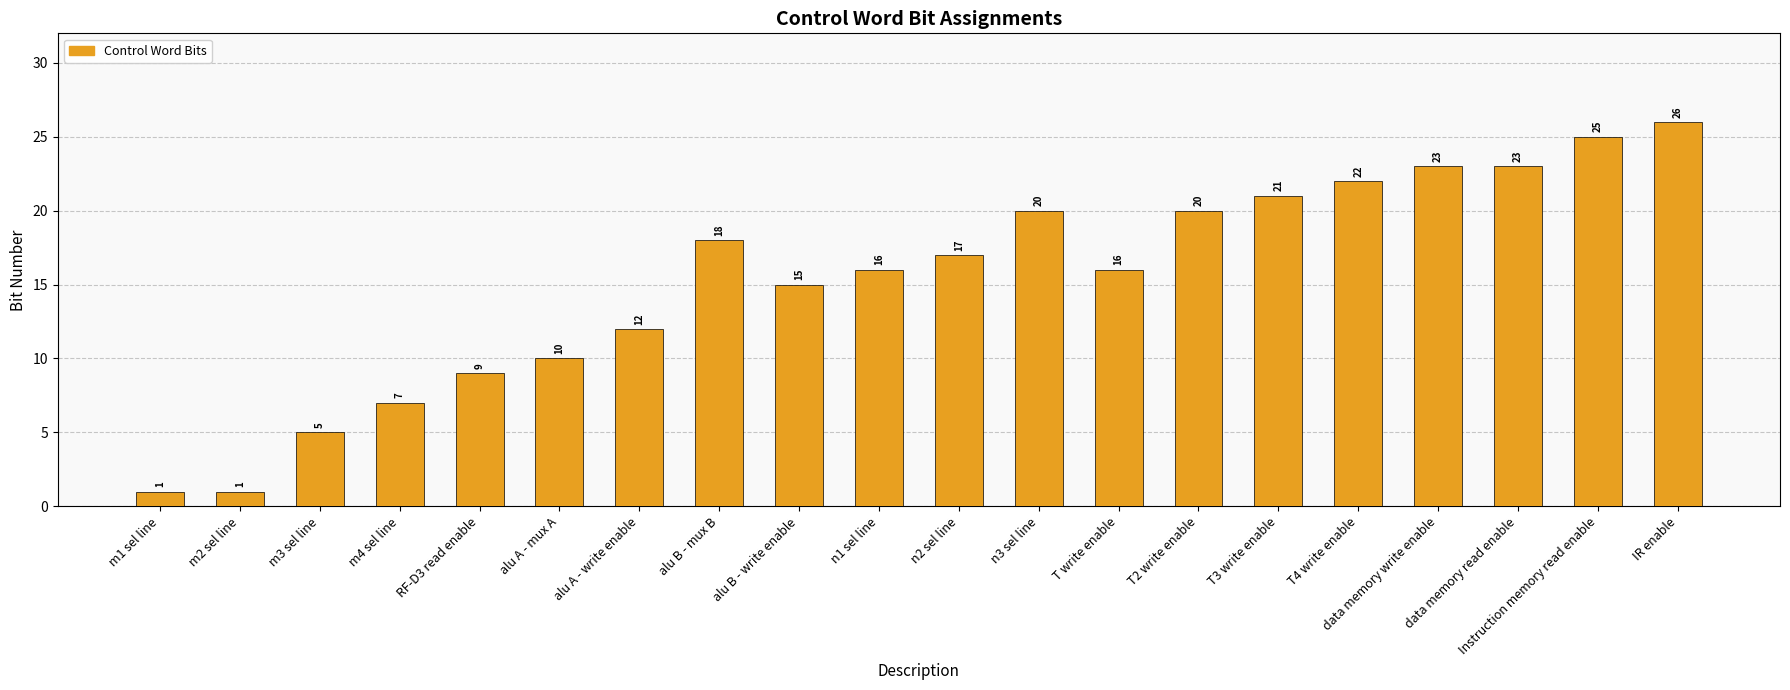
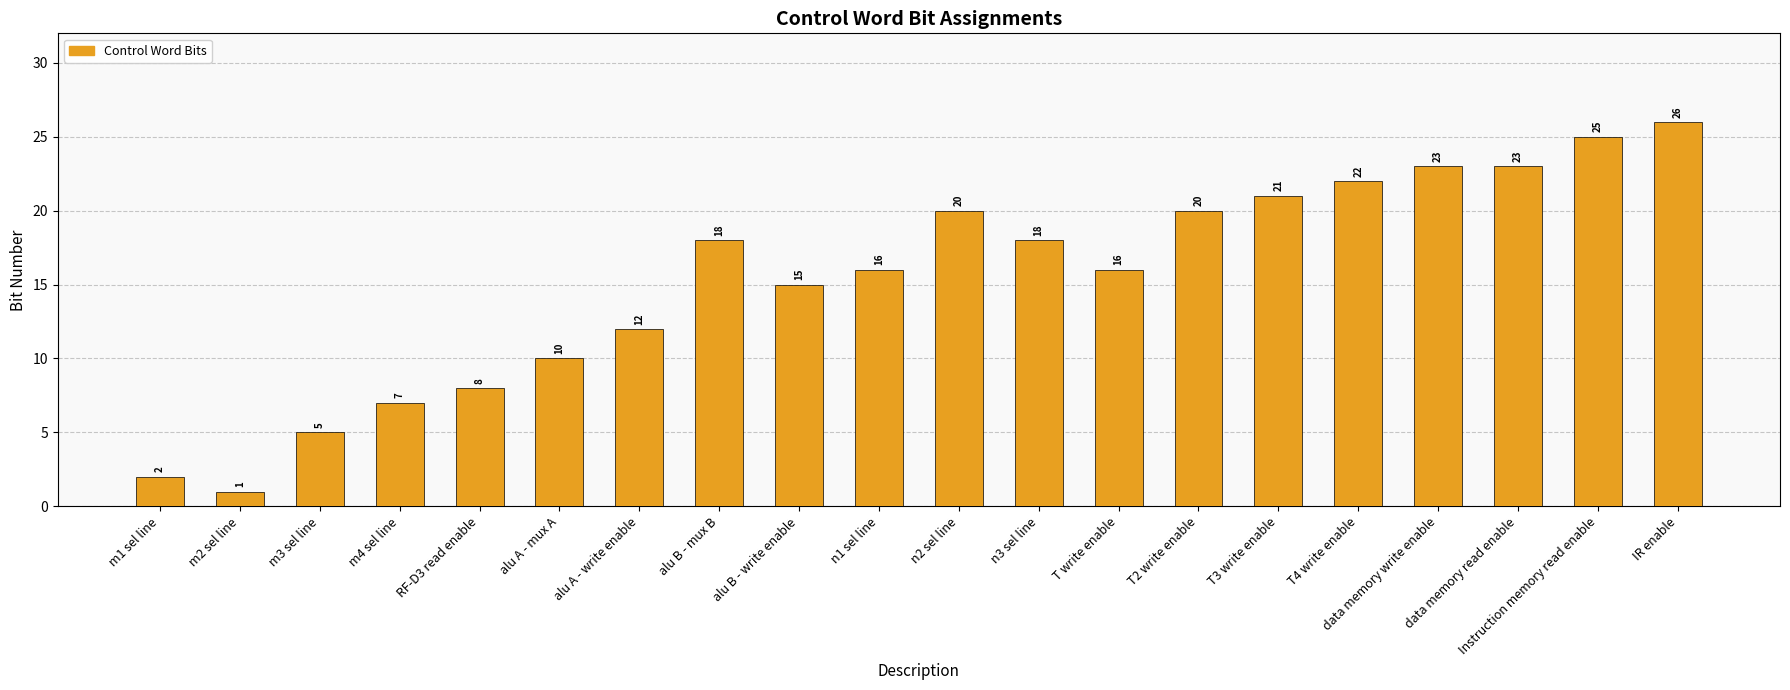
  {
-   "m1 sel line": 1,
+   "m1 sel line": 2,
    "m2 sel line": 1,
    "m3 sel line": 5,
    "m4 sel line": 7,
-   "RF-D3 read enable": 9,
+   "RF-D3 read enable": 8,
    "alu A - mux A": 10,
    "alu A - write enable": 12,
    "alu B - mux B": 18,
    "alu B - write enable": 15,
    "n1 sel line": 16,
-   "n2 sel line": 17,
-   "n3 sel line": 20,
+   "n2 sel line": 20,
+   "n3 sel line": 18,
    "T write enable": 16,
    "T2 write enable": 20,
    "T3 write enable": 21,
    "T4 write enable": 22,
    "data memory write enable": 23,
    "data memory read enable": 23,
    "Instruction memory read enable": 25,
    "IR enable": 26
  }
